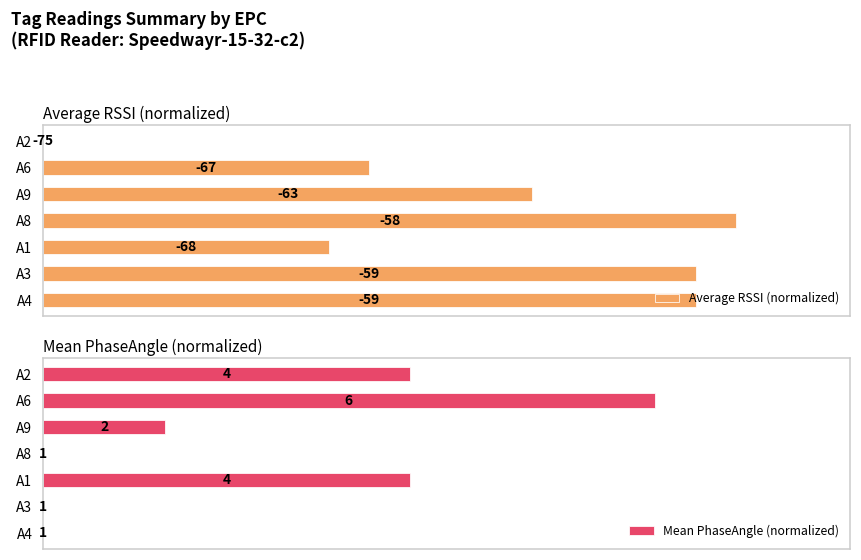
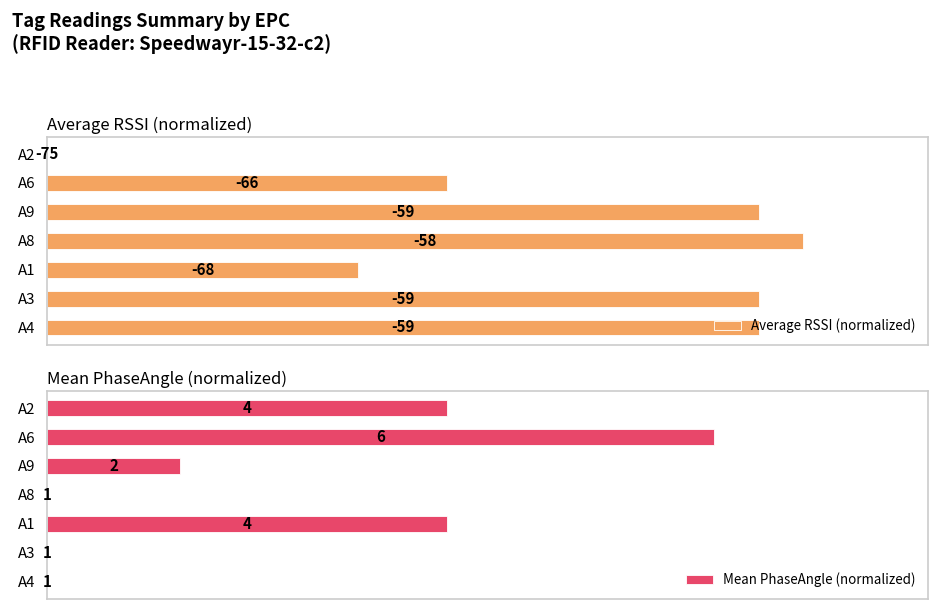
  {
    "Average RSSI (normalized)": {
-     "A6": -67,
-     "A9": -63
+     "A6": -66,
+     "A9": -59
    }
  }
